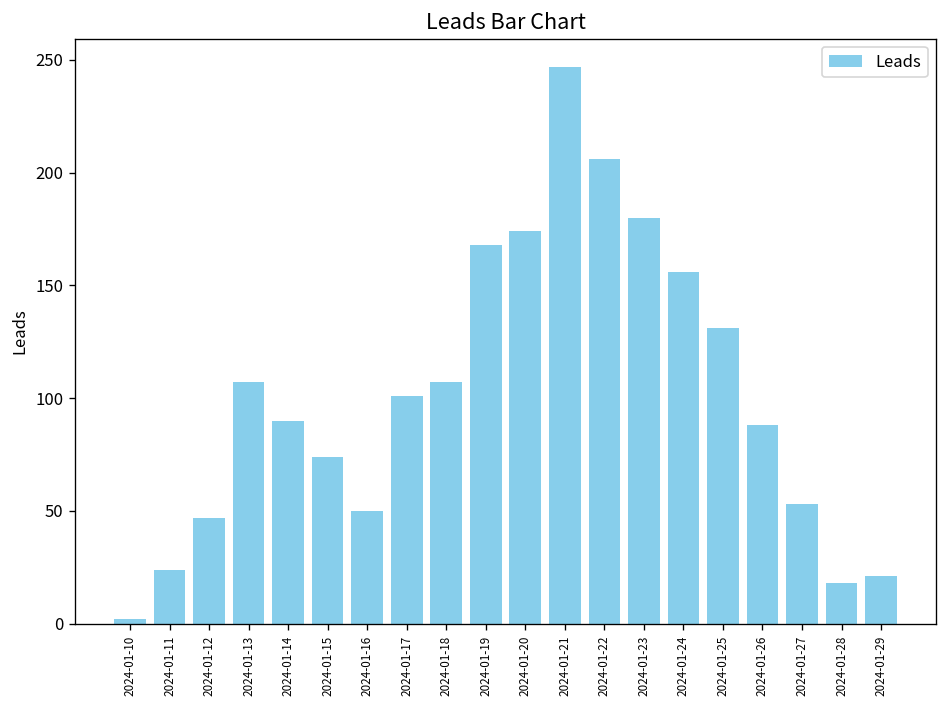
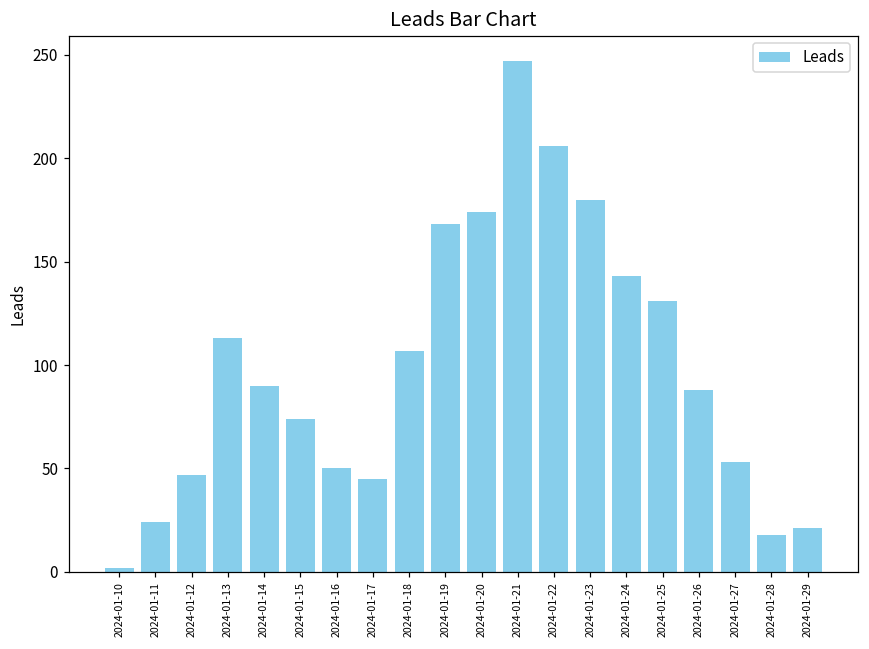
  {
    "2024-01-10": 2,
    "2024-01-11": 24,
    "2024-01-12": 47,
-   "2024-01-13": 107,
+   "2024-01-13": 113,
    "2024-01-14": 90,
    "2024-01-15": 74,
    "2024-01-16": 50,
-   "2024-01-17": 101,
+   "2024-01-17": 45,
    "2024-01-18": 107,
    "2024-01-19": 168,
    "2024-01-20": 174,
    "2024-01-21": 247,
    "2024-01-22": 206,
    "2024-01-23": 180,
-   "2024-01-24": 156,
+   "2024-01-24": 143,
    "2024-01-25": 131,
    "2024-01-26": 88,
    "2024-01-27": 53,
    "2024-01-28": 18,
    "2024-01-29": 21
  }
